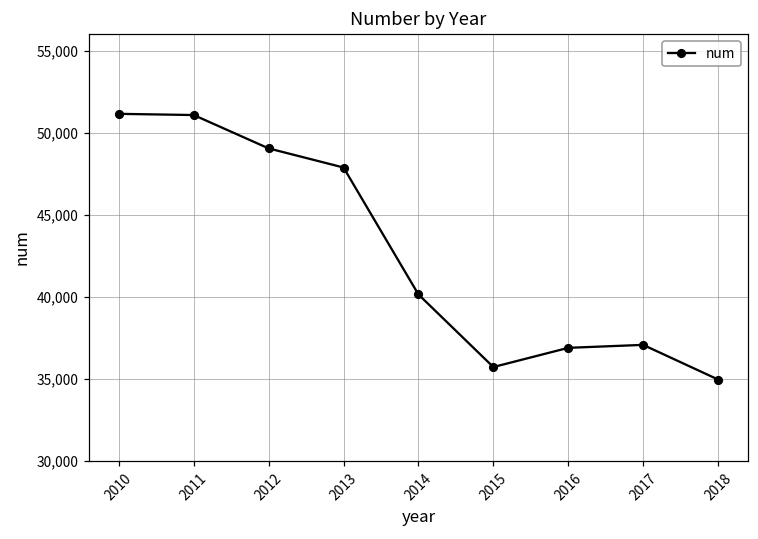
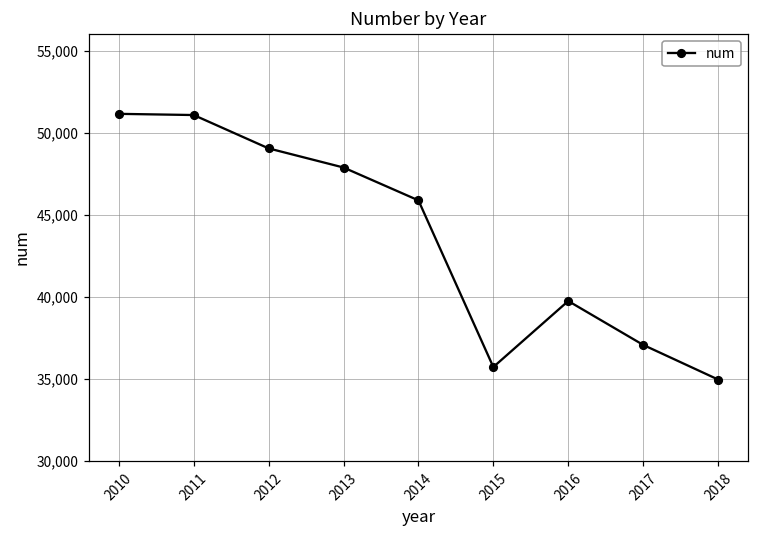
  {
    "2010": "51,200",
    "2011": "51,100",
    "2012": "49,000",
    "2013": "47,900",
-   "2014": "40,100",
+   "2014": "45,900",
    "2015": "35,700",
-   "2016": "36,900",
+   "2016": "39,700",
    "2017": "37,100",
    "2018": "34,900"
  }
